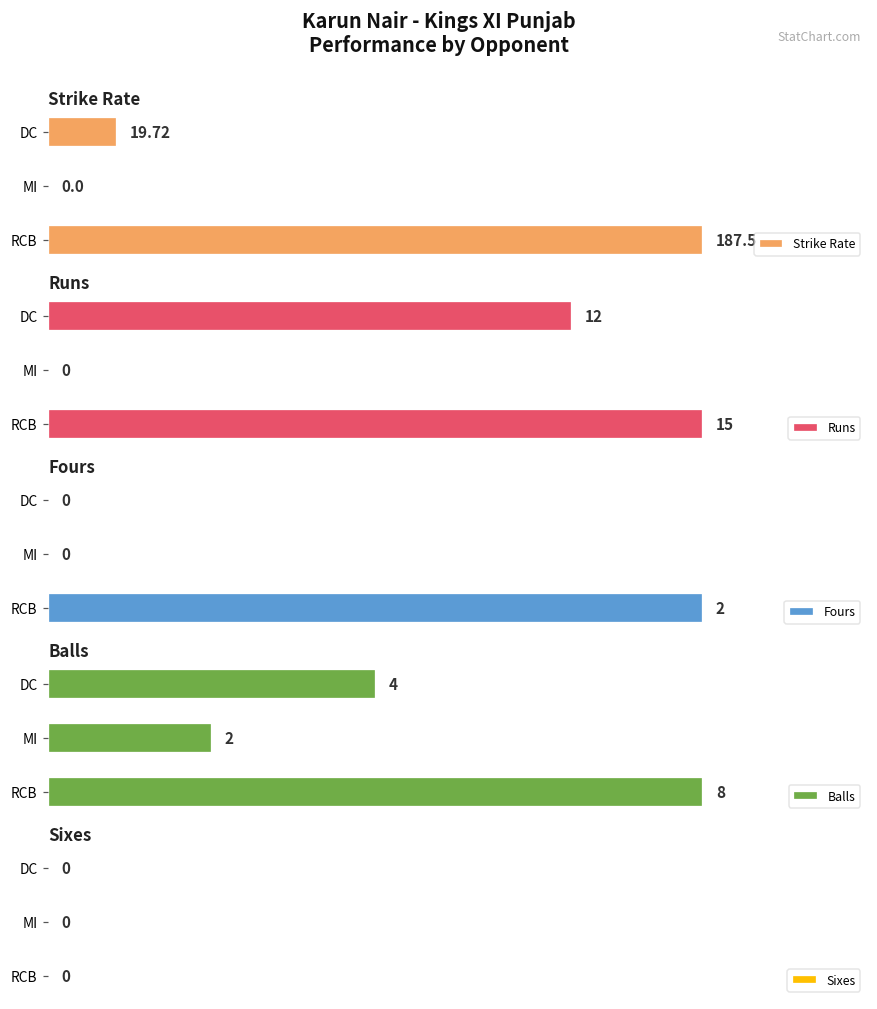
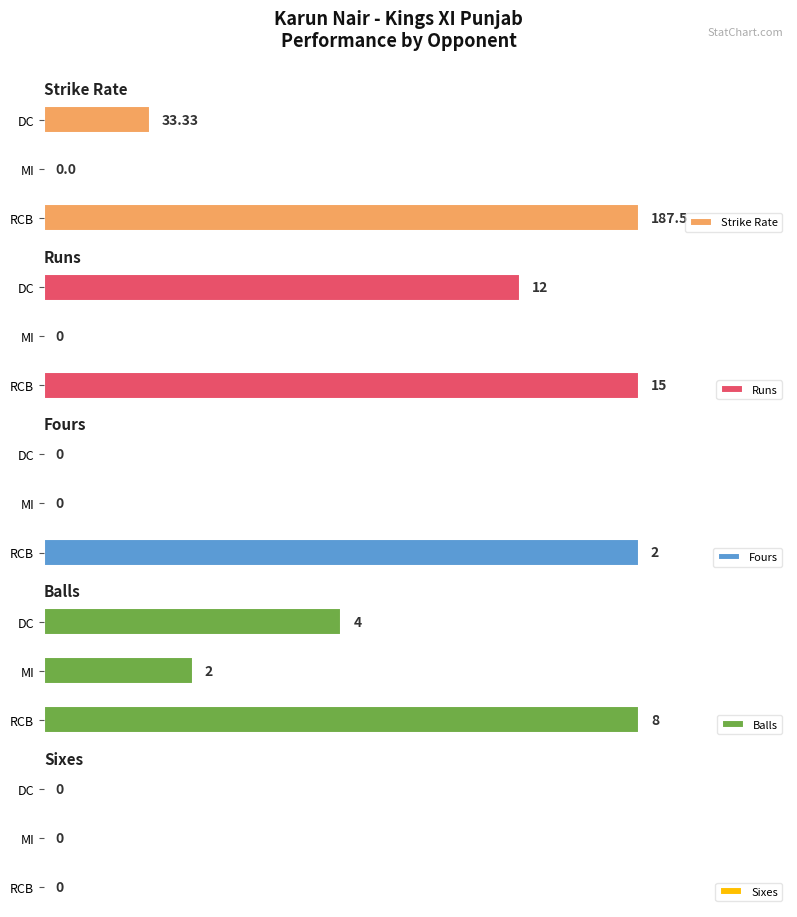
  {
    "Strike Rate": {
-     "DC": 19.72,
+     "DC": 33.33,
      "MI": 0.0
    },
    "Runs": {
      "DC": 12,
      "MI": 0,
      "RCB": 15
    },
    "Fours": {
      "DC": 0,
      "MI": 0,
      "RCB": 2
    },
    "Balls": {
      "DC": 4,
      "MI": 2,
      "RCB": 8
    },
    "Sixes": {
      "DC": 0,
      "MI": 0,
      "RCB": 0
    }
  }
